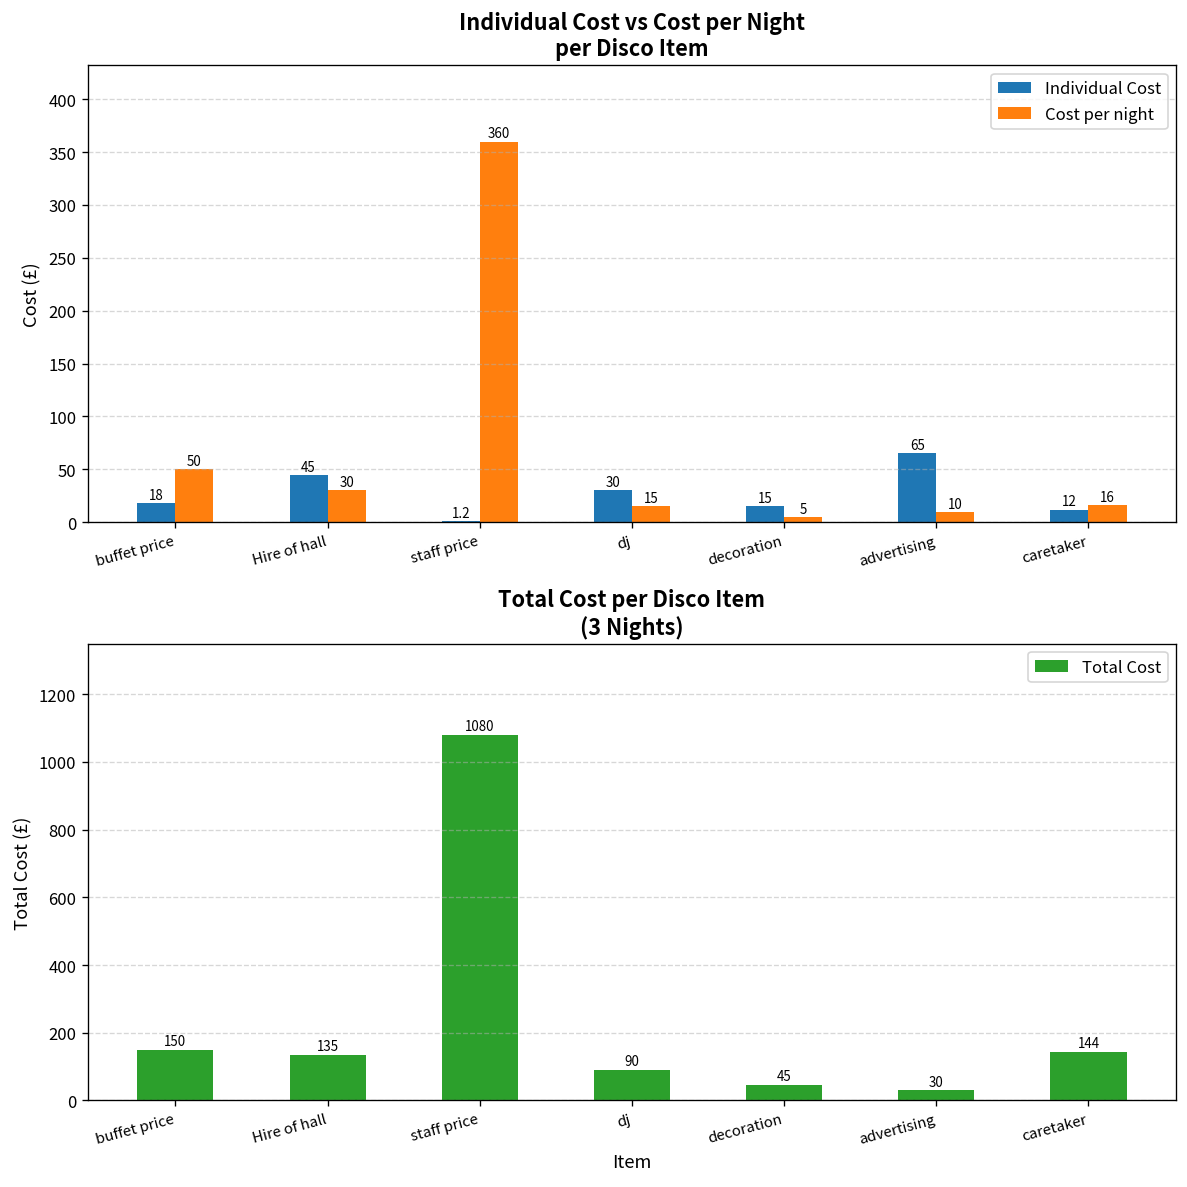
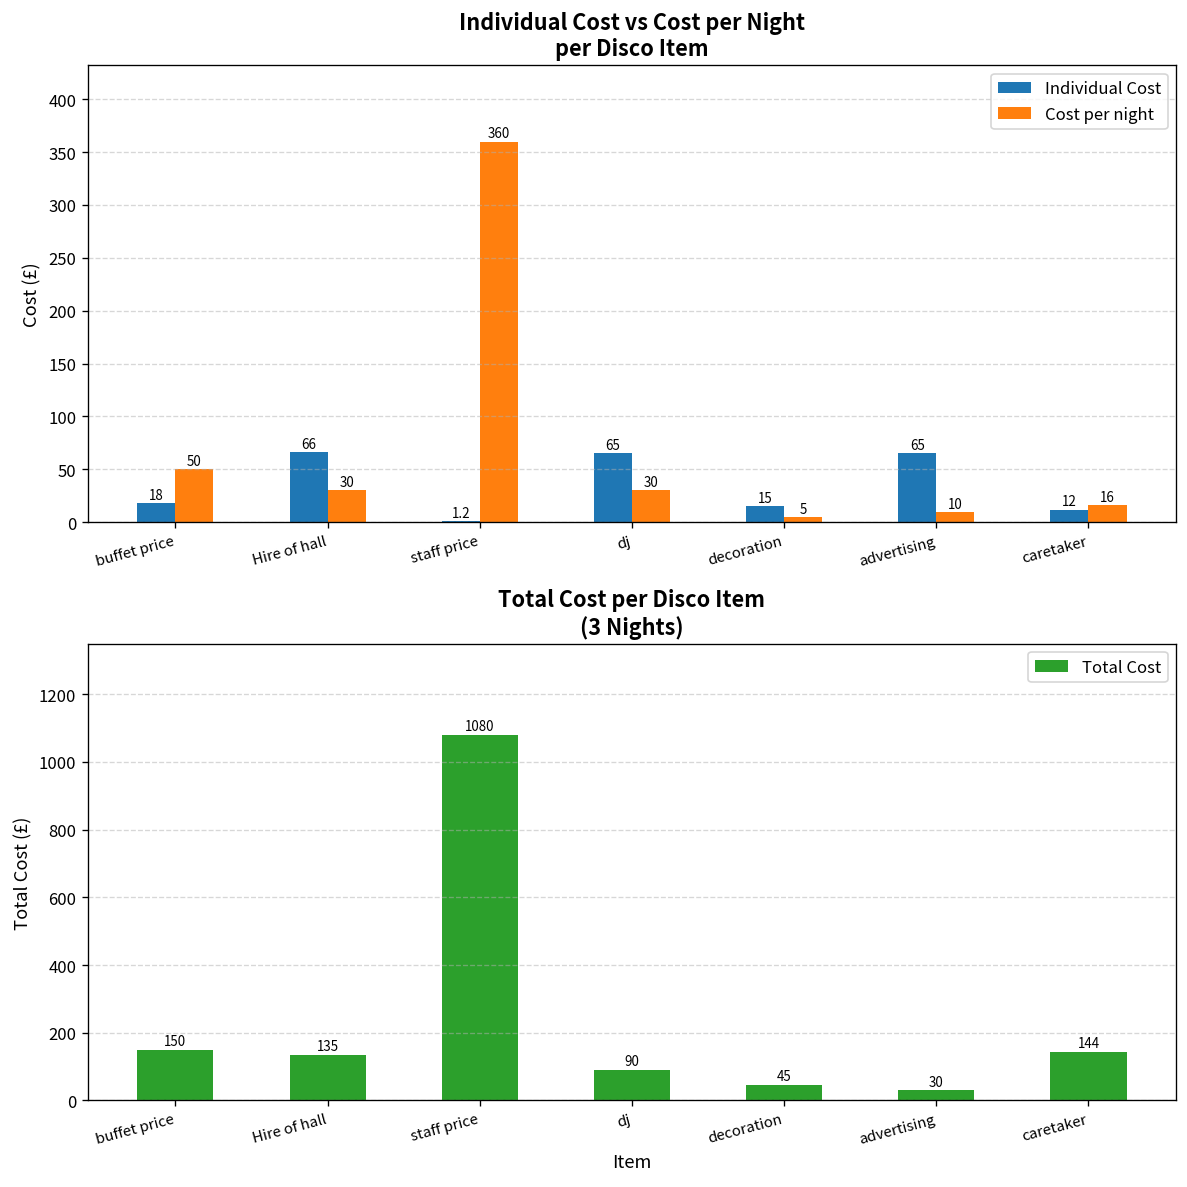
  {
    "Individual Cost vs Cost per Night per Disco Item": {
      "Individual Cost": {
        "buffet price": 18,
-       "Hire of hall": 45,
+       "Hire of hall": 66,
        "staff price": 1.2,
-       "dj": 30,
+       "dj": 65,
        "decoration": 15,
        "advertising": 65,
        "caretaker": 12
      },
      "Cost per night": {
        "buffet price": 50,
        "Hire of hall": 30,
        "staff price": 360,
-       "dj": 15,
+       "dj": 30,
        "decoration": 5,
        "advertising": 10,
        "caretaker": 16
      }
    },
    "Total Cost per Disco Item (3 Nights)": {
      "buffet price": 150,
      "Hire of hall": 135,
      "staff price": 1080,
      "dj": 90,
      "decoration": 45,
      "advertising": 30,
      "caretaker": 144
    }
  }
